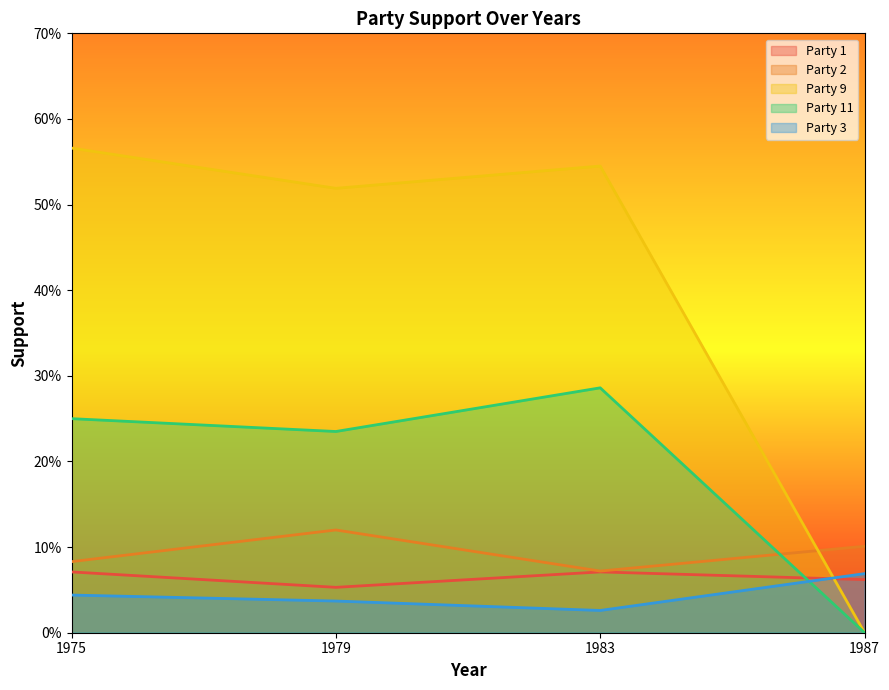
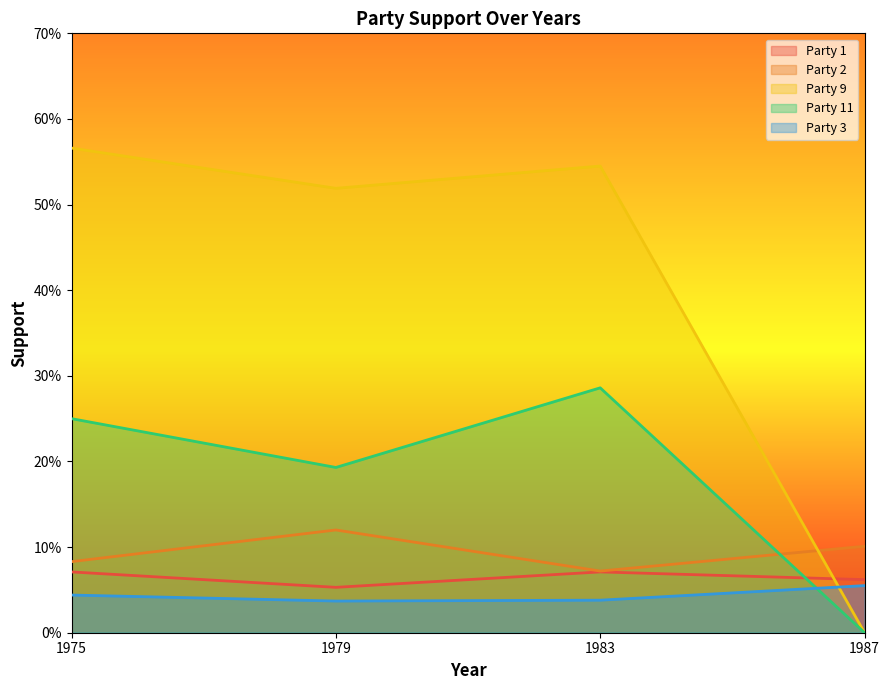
  {
    "Party 11": {
      "1975": "25%",
-     "1979": "24%",
+     "1979": "19%",
      "1983": "29%"
    },
    "Party 3": {
      "1975": "4%",
      "1979": "4%",
-     "1983": "3%",
-     "1987": "7%"
+     "1983": "4%",
+     "1987": "6%"
    }
  }
